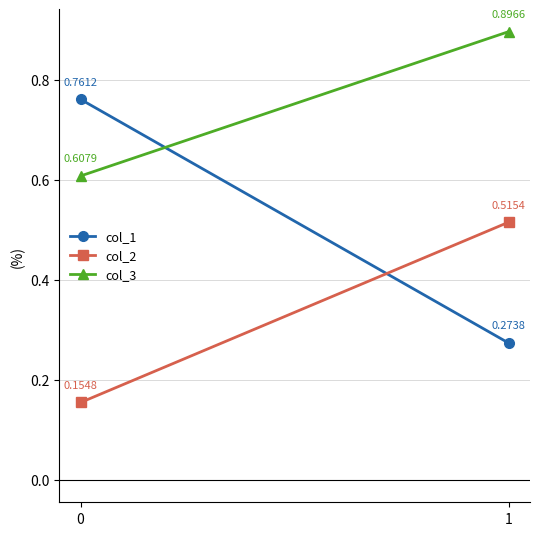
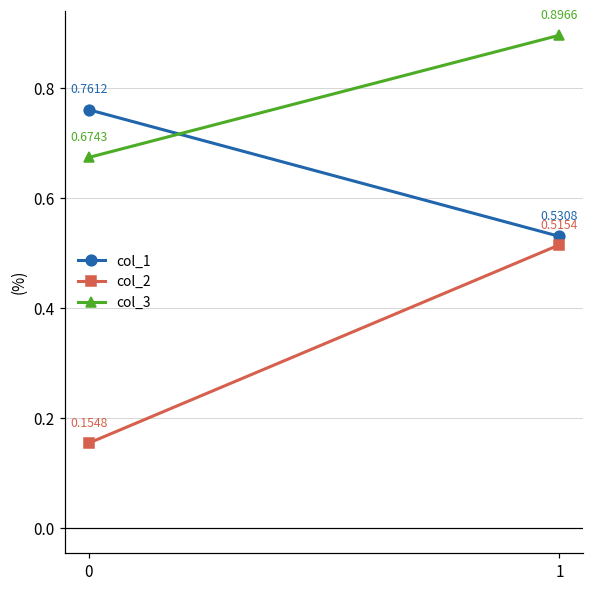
  {
    "col_1": {
      "0": 0.7612,
-     "1": 0.2738
+     "1": 0.5308
    },
    "col_2": {
      "0": 0.1548,
      "1": 0.5154
    },
    "col_3": {
-     "0": 0.6079,
+     "0": 0.6743,
      "1": 0.8966
    }
  }
